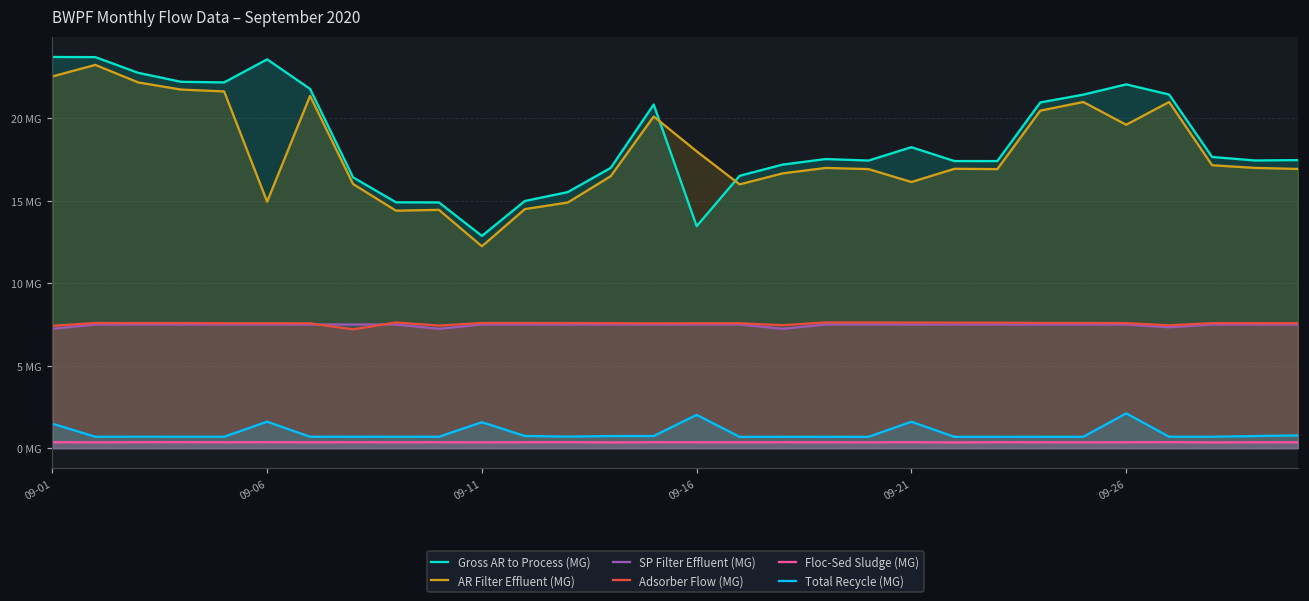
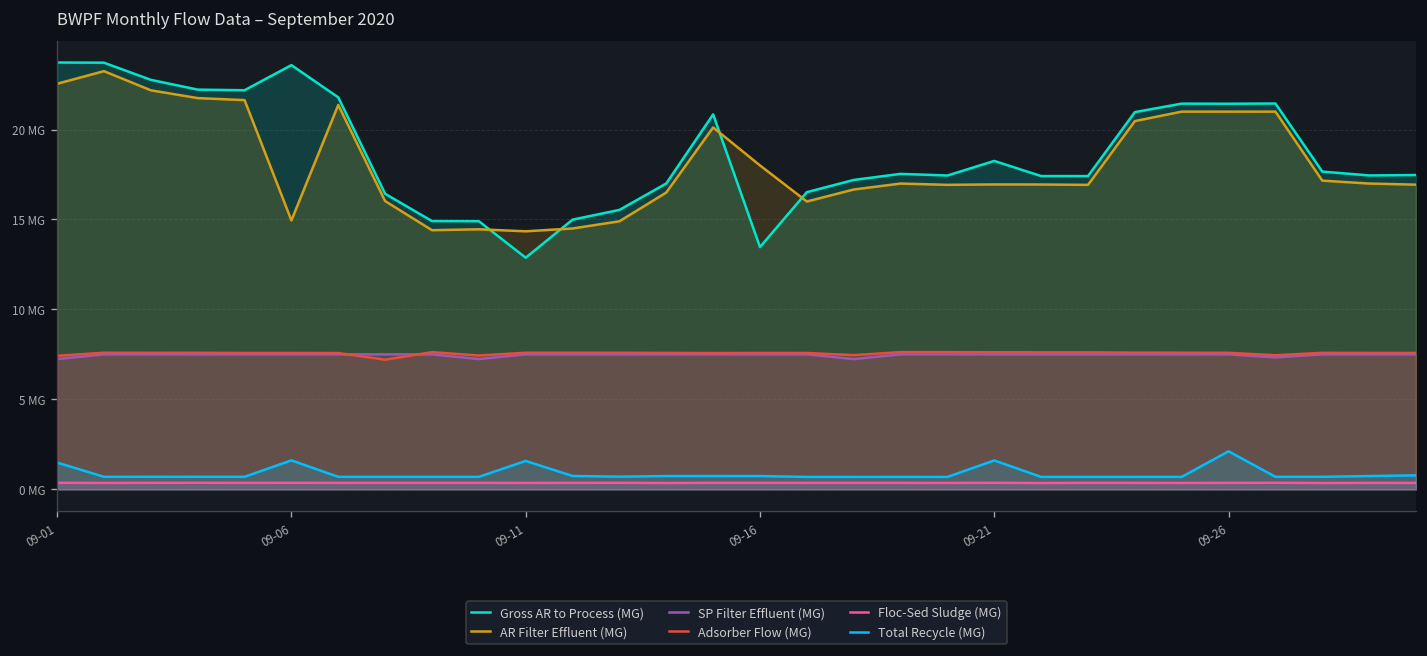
  {
    "Gross AR to Process (MG)": {
      "09-01": "23.7 MG",
      "09-06": "23.6 MG",
      "09-11": "12.9 MG",
      "09-16": "13.5 MG",
      "09-21": "18.3 MG",
-     "09-26": "22.1 MG"
+     "09-26": "21.4 MG"
    },
    "AR Filter Effluent (MG)": {
      "09-01": "22.5 MG",
      "09-06": "15.0 MG",
-     "09-11": "12.2 MG",
+     "09-11": "14.3 MG",
      "09-16": "18.0 MG",
-     "09-21": "16.1 MG",
-     "09-26": "19.6 MG"
+     "09-21": "17.0 MG",
+     "09-26": "21.0 MG"
    },
    "SP Filter Effluent (MG)": {
      "09-01": "7.2 MG"
    },
    "Adsorber Flow (MG)": {
      "09-01": "7.4 MG"
    },
    "Floc-Sed Sludge (MG)": {
      "09-01": "0.4 MG",
      "09-06": "0.4 MG",
      "09-11": "0.4 MG",
      "09-16": "0.4 MG",
      "09-21": "0.4 MG",
      "09-26": "0.4 MG"
    },
    "Total Recycle (MG)": {
      "09-01": "1.5 MG",
      "09-06": "1.6 MG",
      "09-11": "1.6 MG",
-     "09-16": "2.0 MG",
+     "09-16": "0.7 MG",
      "09-21": "1.6 MG",
      "09-26": "2.1 MG"
    }
  }
